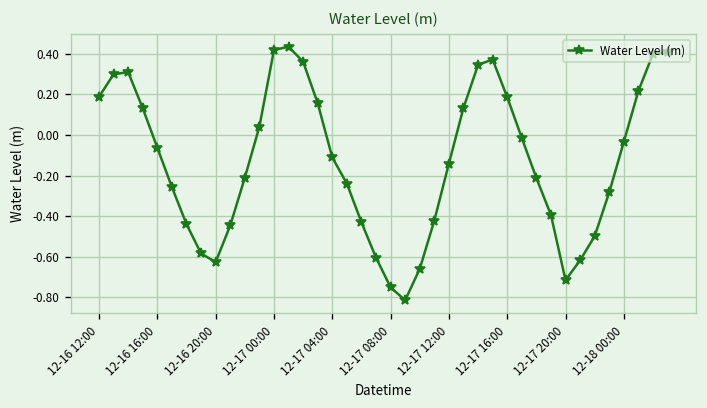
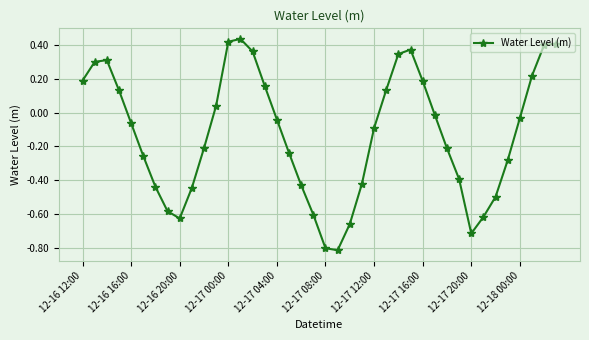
  {
    "12-16 12:00": 0.19,
    "12-16 16:00": -0.06,
    "12-16 20:00": -0.63,
    "12-17 00:00": 0.42,
-   "12-17 04:00": -0.11,
-   "12-17 08:00": -0.75,
-   "12-17 12:00": -0.14,
+   "12-17 04:00": -0.04,
+   "12-17 08:00": -0.80,
+   "12-17 12:00": -0.09,
    "12-17 16:00": 0.19,
    "12-17 20:00": -0.71,
    "12-18 00:00": -0.03
  }
